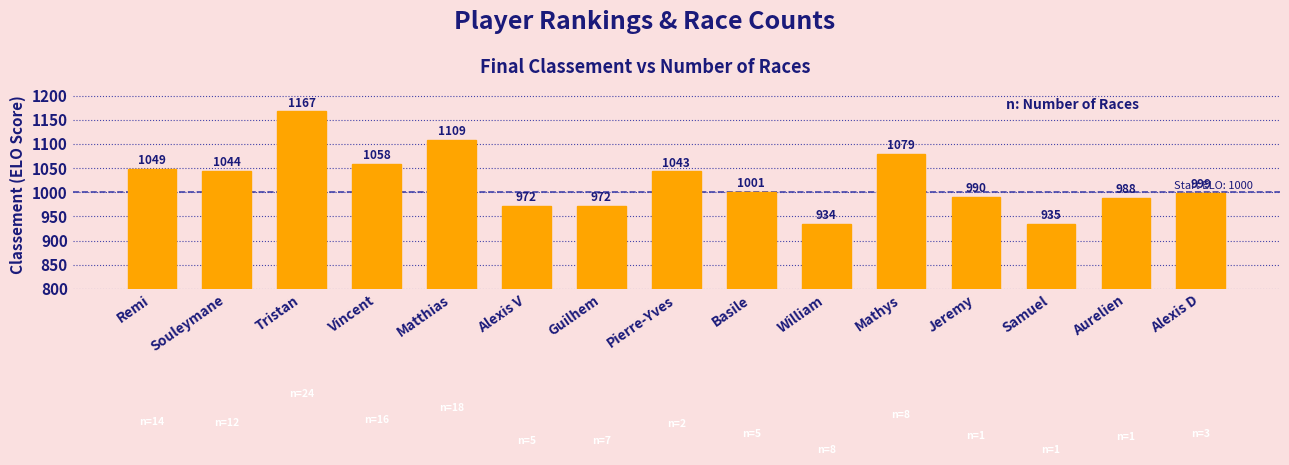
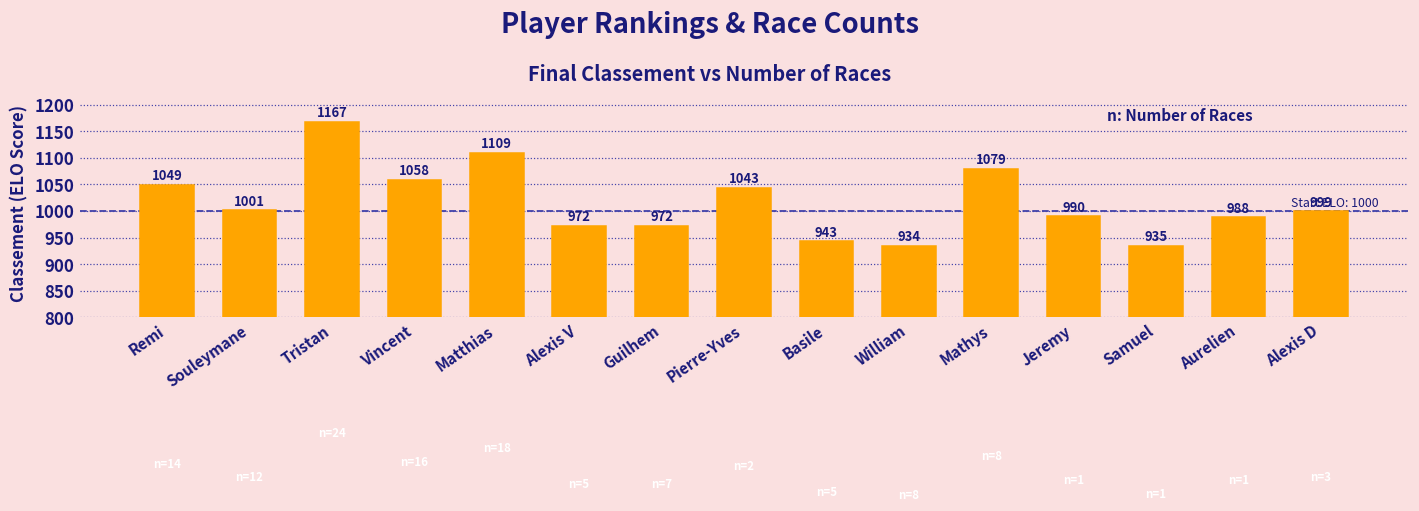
  {
    "Remi": 1049,
-   "Souleymane": 1044,
+   "Souleymane": 1001,
    "Tristan": 1167,
    "Vincent": 1058,
    "Matthias": 1109,
    "Alexis V": 972,
    "Guilhem": 972,
    "Pierre-Yves": 1043,
-   "Basile": 1001,
+   "Basile": 943,
    "William": 934,
    "Mathys": 1079,
    "Jeremy": 990,
    "Samuel": 935,
    "Aurelien": 988
  }
